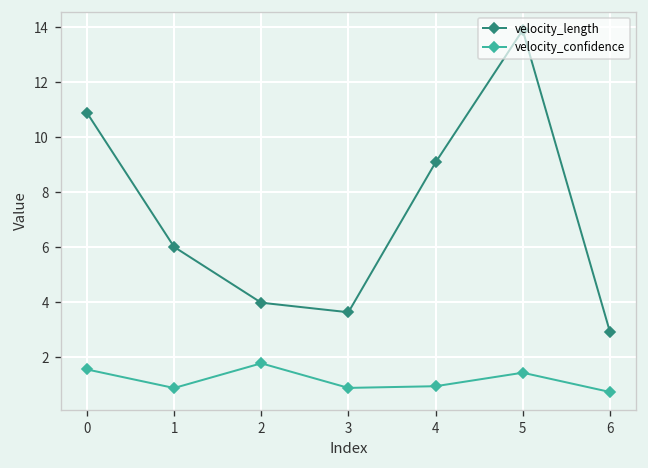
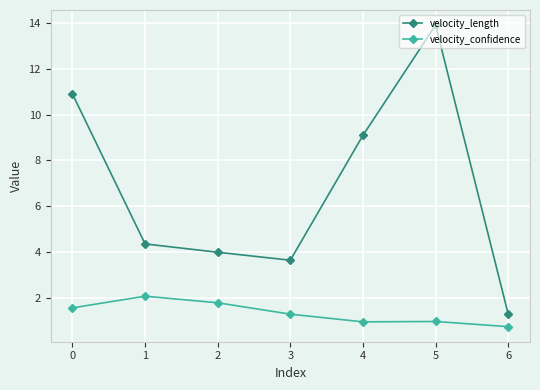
  {
    "velocity_length": {
      "0": 10.9,
-     "1": 6.0,
+     "1": 4.4,
      "2": 4.0,
      "3": 3.6,
      "4": 9.1,
-     "6": 2.9
+     "6": 1.3
    },
    "velocity_confidence": {
      "0": 1.6,
-     "1": 0.9,
+     "1": 2.1,
      "2": 1.8,
-     "3": 0.9,
+     "3": 1.3,
      "4": 1.0,
-     "5": 1.4,
+     "5": 1.0,
      "6": 0.7
    }
  }
